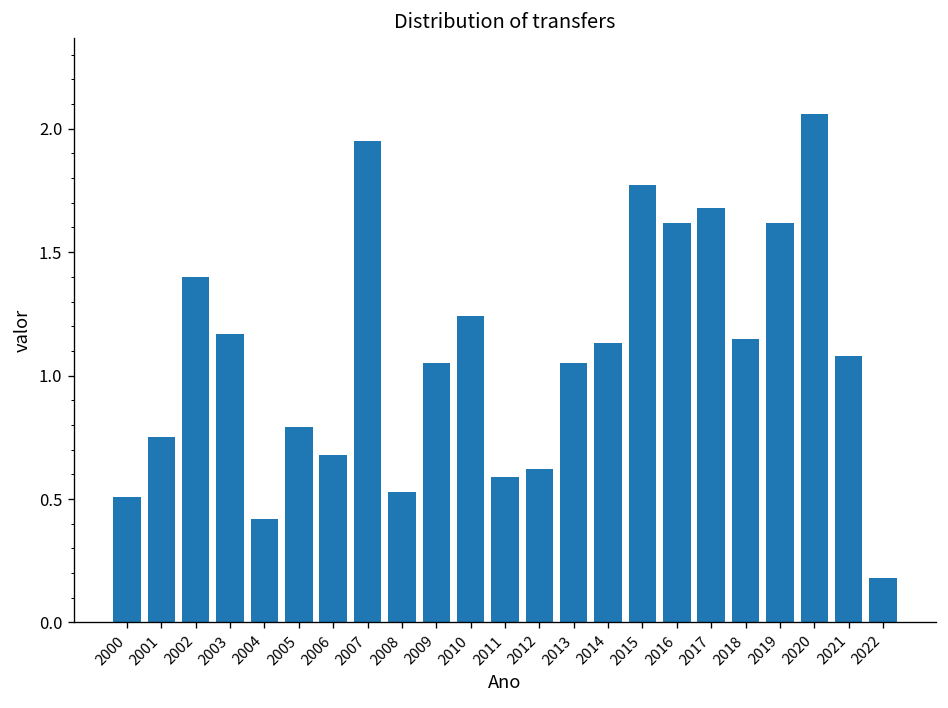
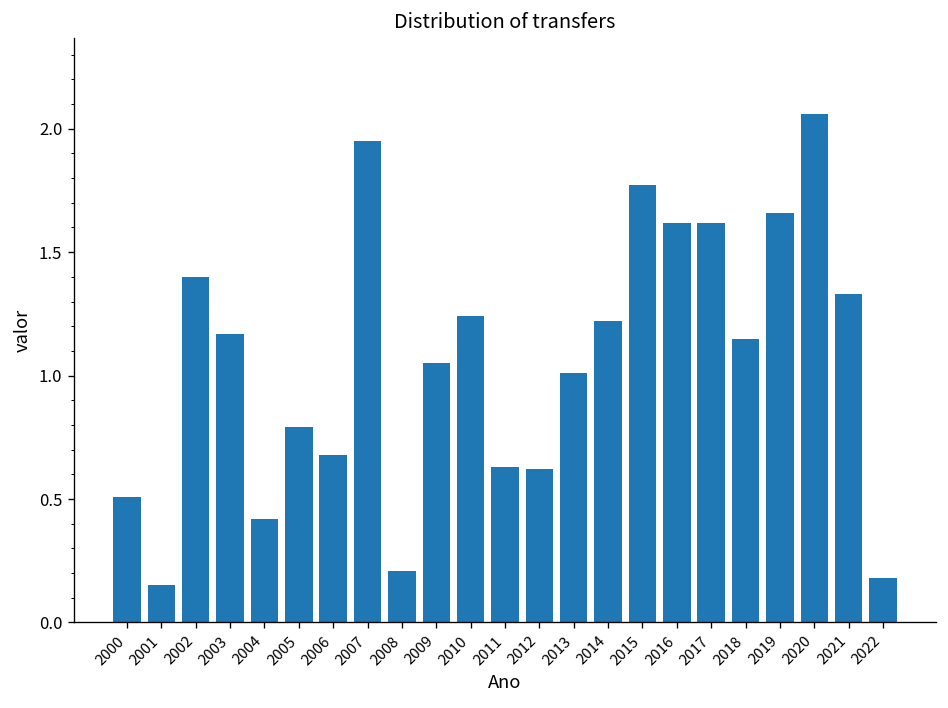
  {
    "2000": 0.51,
-   "2001": 0.75,
+   "2001": 0.15,
    "2002": 1.40,
    "2003": 1.17,
    "2004": 0.42,
    "2005": 0.79,
    "2006": 0.68,
    "2007": 1.95,
-   "2008": 0.53,
+   "2008": 0.21,
    "2009": 1.05,
    "2010": 1.24,
-   "2011": 0.59,
+   "2011": 0.63,
    "2012": 0.62,
-   "2013": 1.05,
-   "2014": 1.13,
+   "2013": 1.01,
+   "2014": 1.22,
    "2015": 1.77,
    "2016": 1.62,
-   "2017": 1.68,
+   "2017": 1.62,
    "2018": 1.15,
-   "2019": 1.62,
+   "2019": 1.66,
    "2020": 2.06,
-   "2021": 1.08,
+   "2021": 1.33,
    "2022": 0.18
  }
